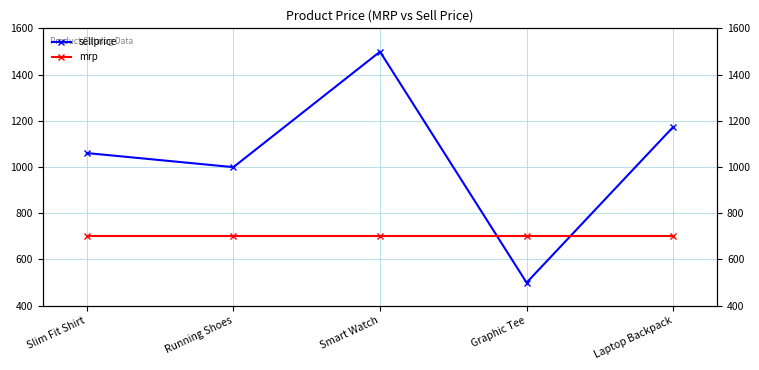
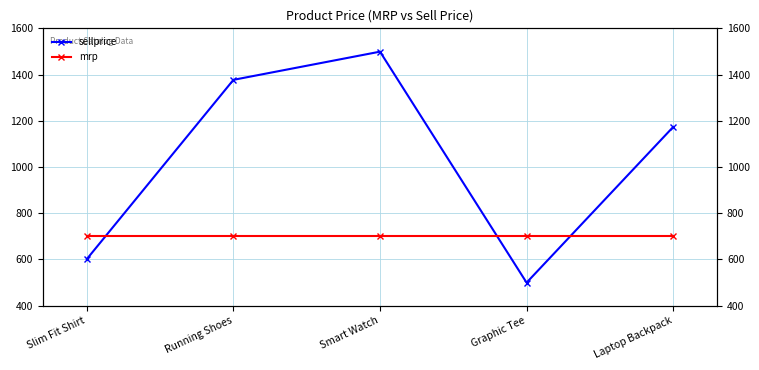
  {
    "sellprice": {
-     "Slim Fit Shirt": 1060,
-     "Running Shoes": 1000,
+     "Slim Fit Shirt": 600,
+     "Running Shoes": 1380,
      "Smart Watch": 1500,
      "Graphic Tee": 500,
      "Laptop Backpack": 1170
    },
    "mrp": {
      "Slim Fit Shirt": 700,
      "Running Shoes": 700,
      "Smart Watch": 700,
      "Graphic Tee": 700,
      "Laptop Backpack": 700
    }
  }
